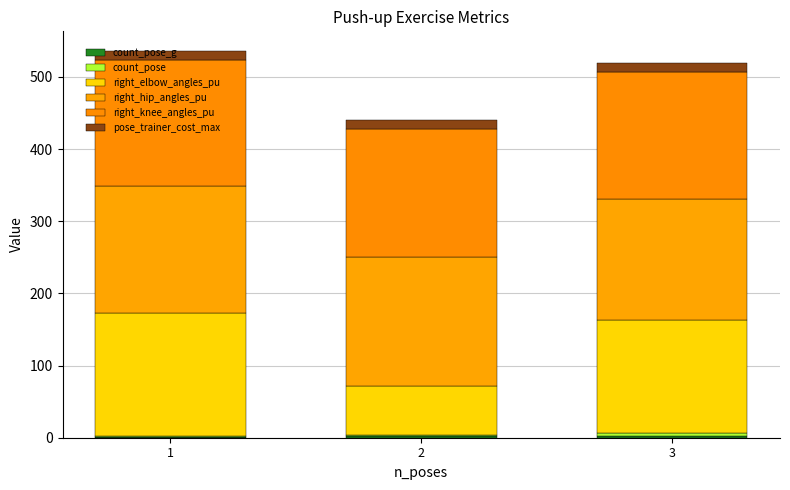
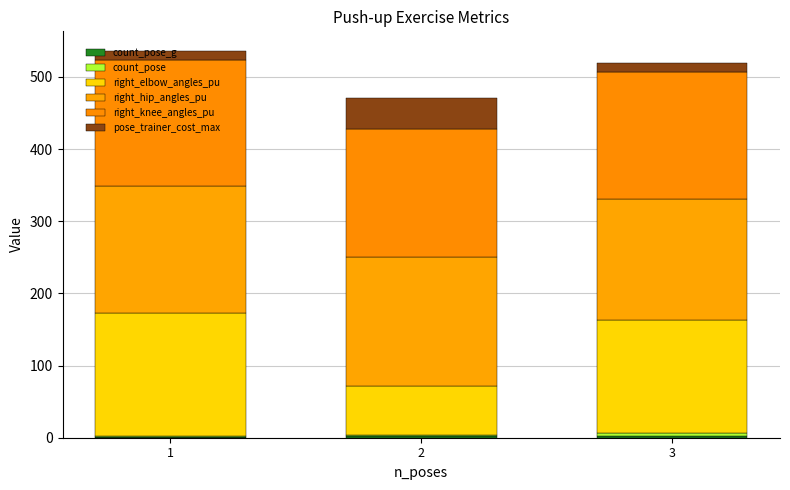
  {
    "pose_trainer_cost_max": {
      "1": 10,
-     "2": 10,
+     "2": 40,
      "3": 10
    }
  }
